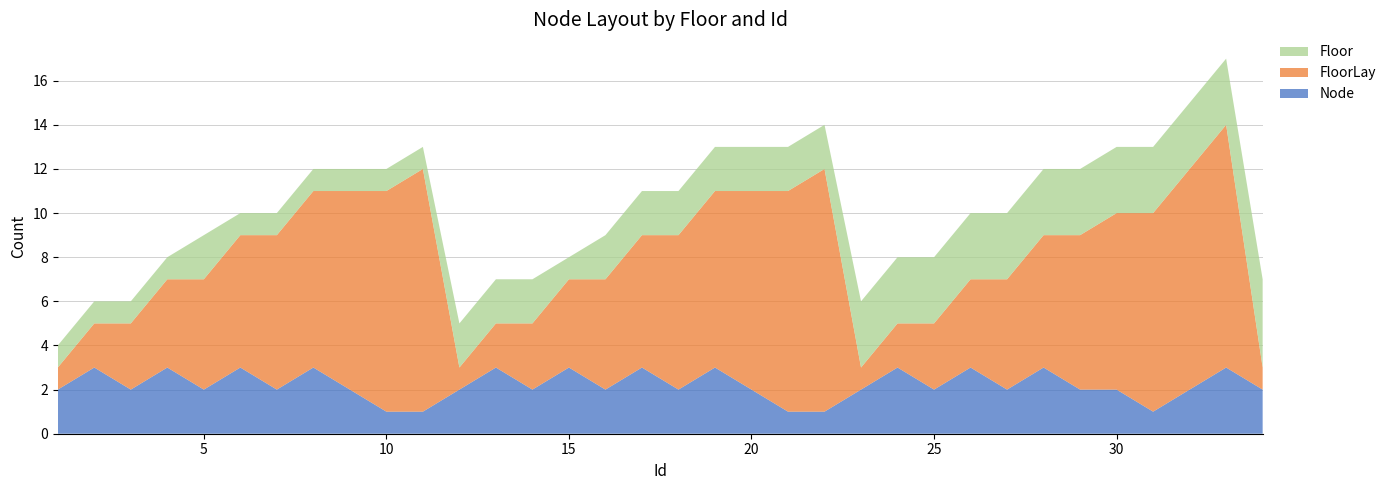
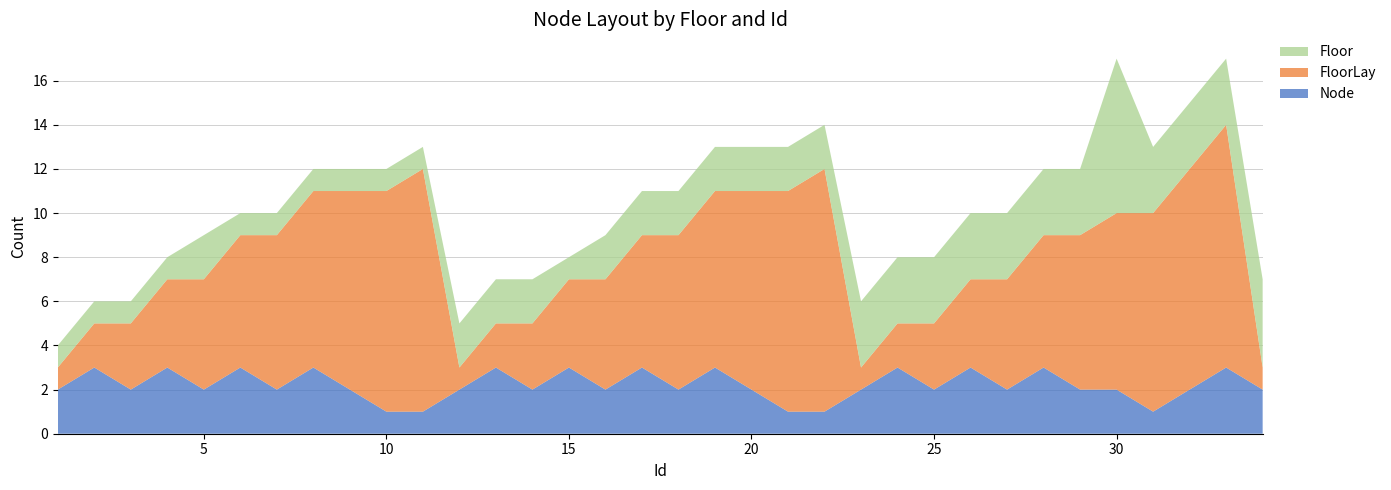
  {
    "Node": {
      "5": 2,
      "10": 1,
      "15": 3,
      "20": 2,
      "25": 2,
      "30": 2
    },
    "Floor": {
-     "30": 3
+     "30": 7
    }
  }
